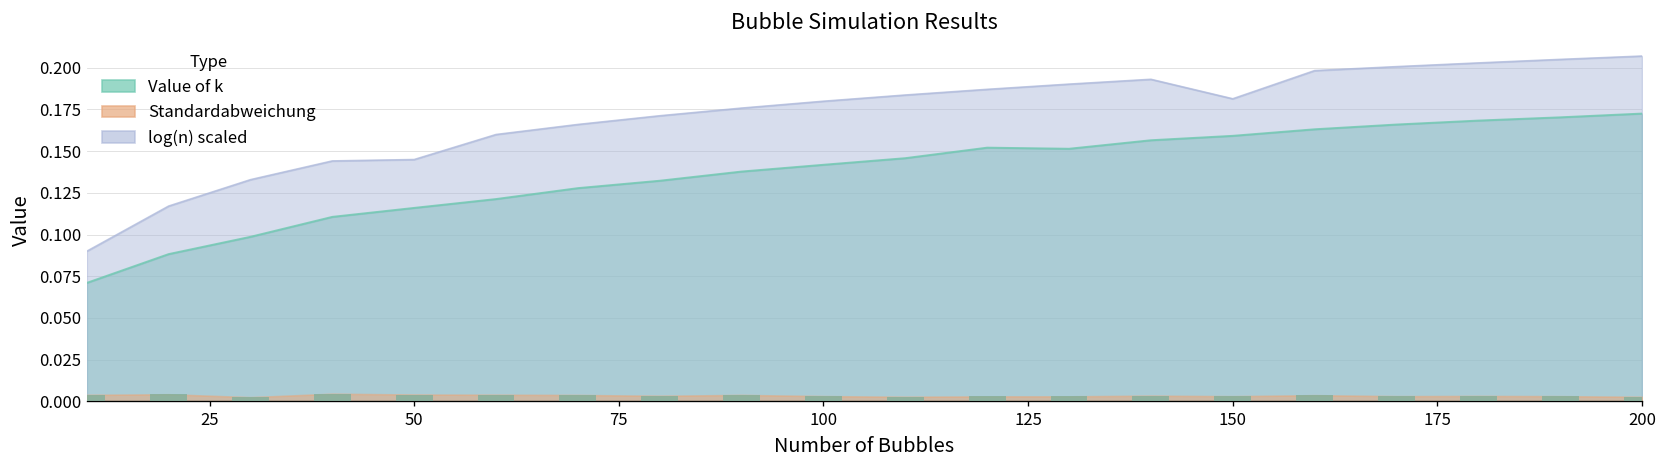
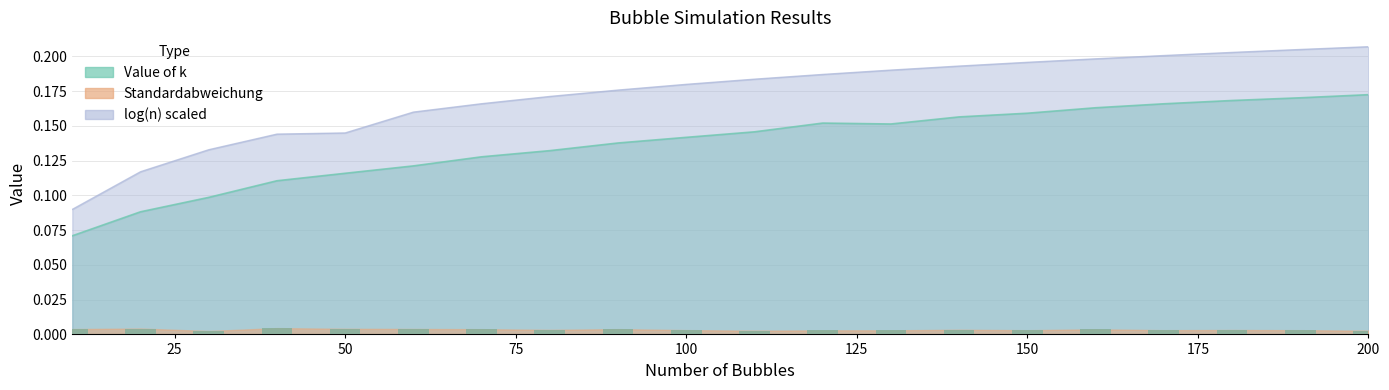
  {
    "log(n) scaled": {
      "50": 0.145,
      "100": 0.180,
-     "150": 0.181,
+     "150": 0.196,
      "200": 0.207
    },
    "Standardabweichung": {
      "50": 0.004,
      "100": 0.003,
      "150": 0.003,
      "200": 0.003
    }
  }
